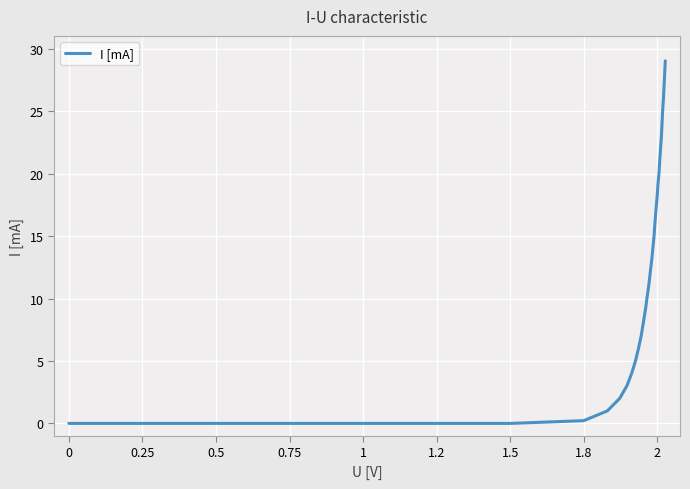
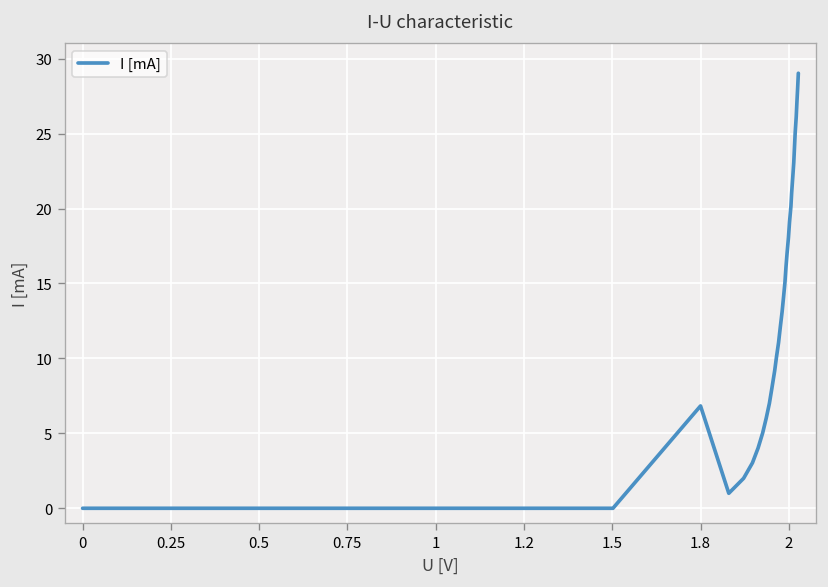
  {
    "0": 0.0,
    "1.2": 0.0,
-   "1.8": 0.2
+   "1.8": 6.8
  }
